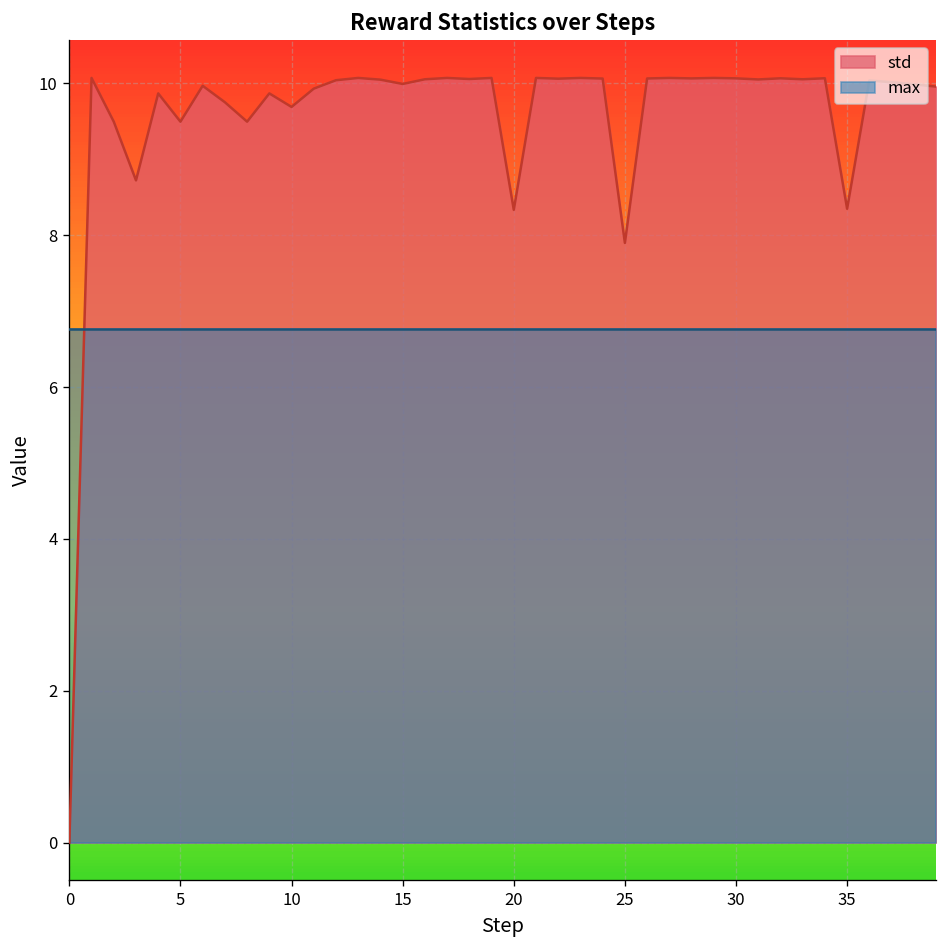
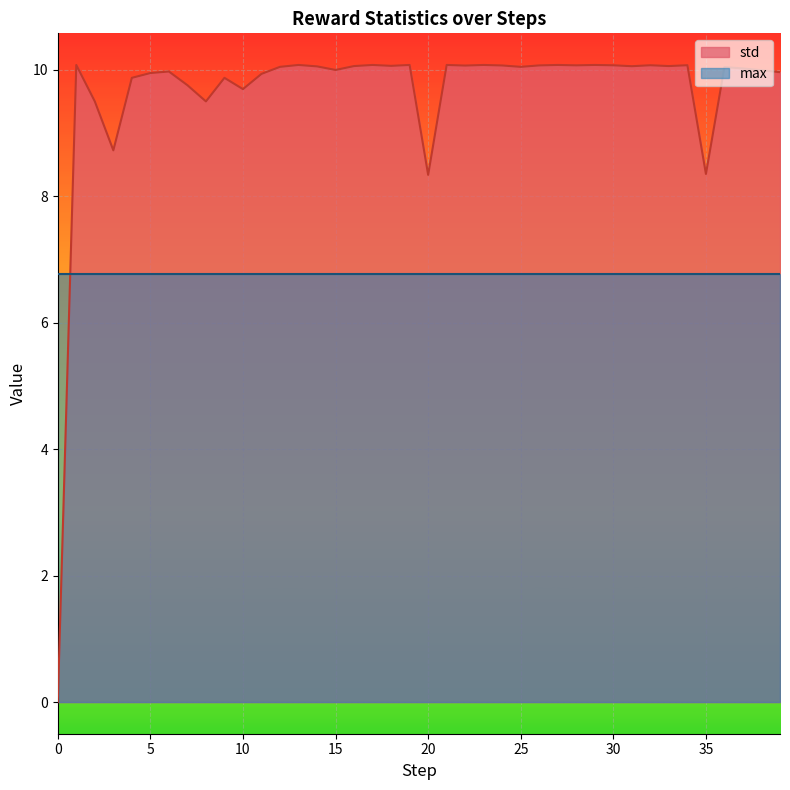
  {
    "std": {
      "0": 0.0,
-     "5": 9.5,
+     "5": 9.9,
      "10": 9.7,
      "15": 10.0,
      "20": 8.3,
-     "25": 7.9,
+     "25": 10.0,
      "30": 10.1,
      "35": 8.3
    },
    "max": {
      "0": 6.8,
      "5": 6.8,
      "10": 6.8,
      "15": 6.8,
      "20": 6.8,
      "25": 6.8,
      "30": 6.8,
      "35": 6.8
    }
  }
